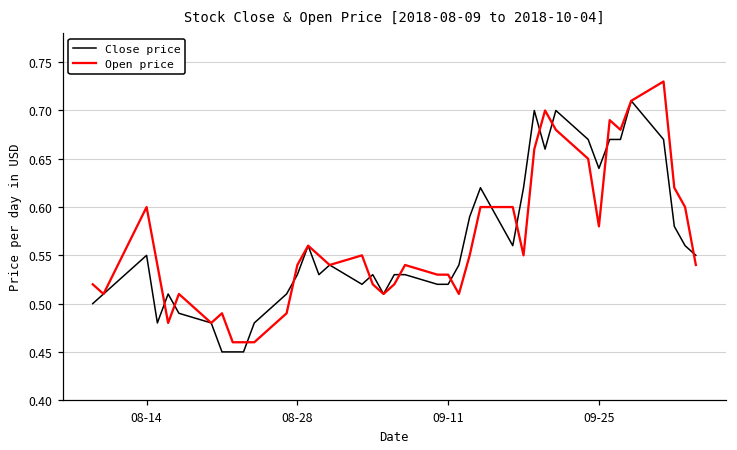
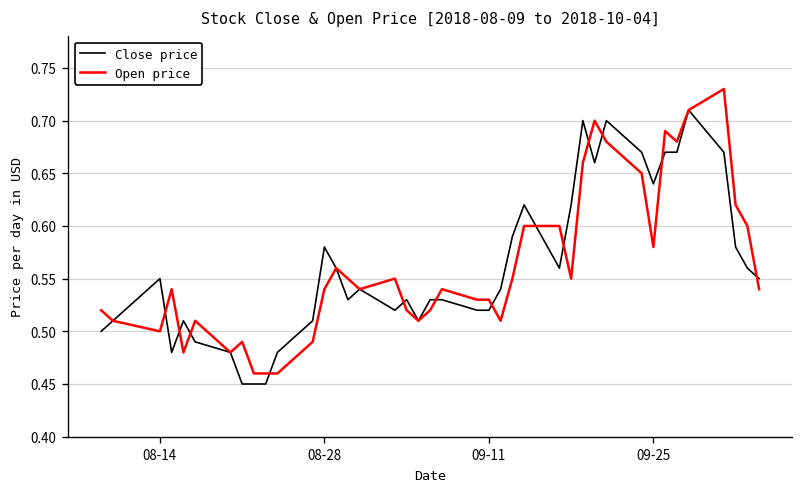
  {
    "Close price": {
      "08-14": 0.55,
-     "08-28": 0.53,
+     "08-28": 0.58,
      "09-11": 0.52,
      "09-25": 0.64
    },
    "Open price": {
-     "08-14": 0.6,
+     "08-14": 0.5,
      "08-28": 0.54,
      "09-11": 0.53,
      "09-25": 0.58
    }
  }
